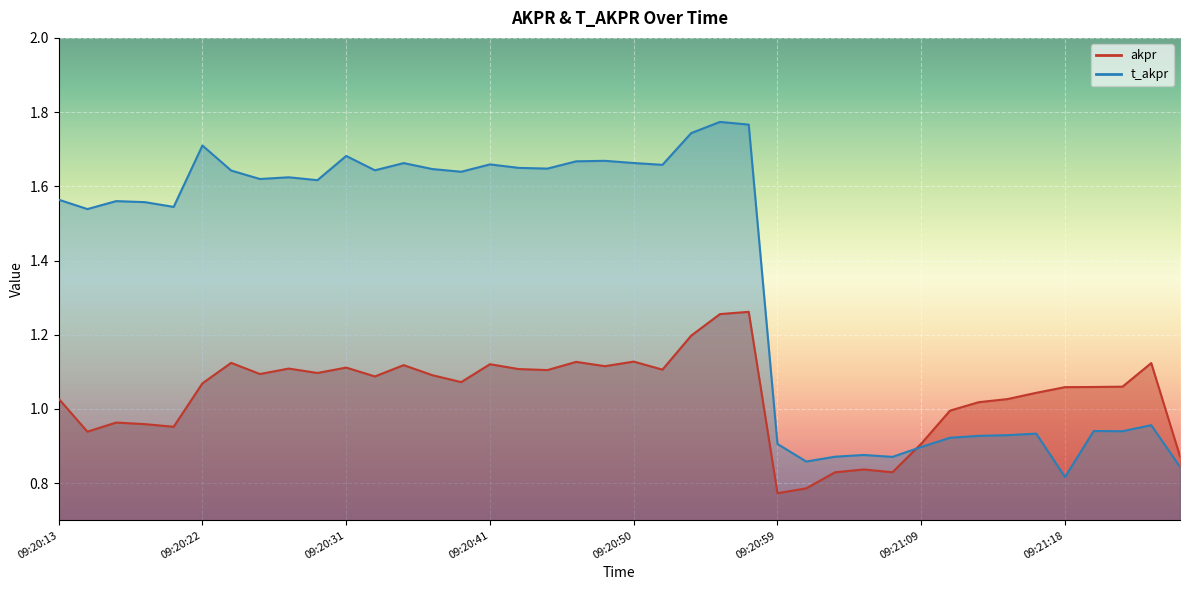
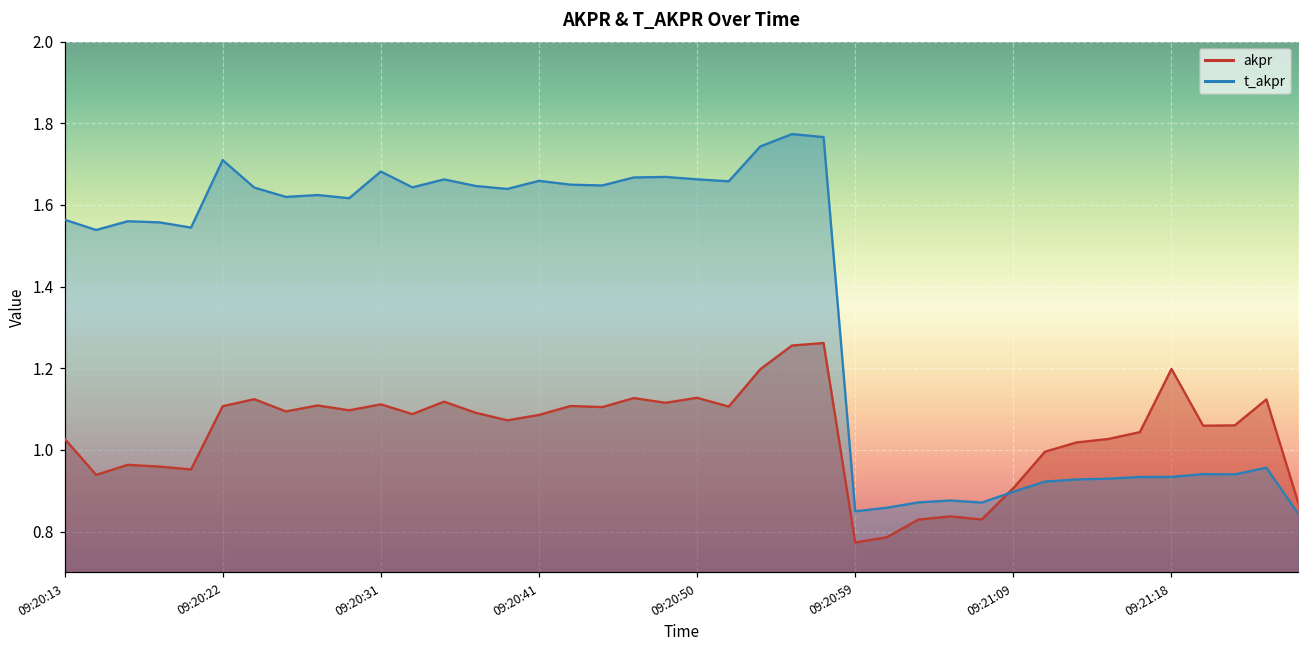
  {
    "akpr": {
      "09:20:13": 1.03,
-     "09:20:22": 1.07,
+     "09:20:22": 1.11,
      "09:20:31": 1.11,
-     "09:20:41": 1.12,
+     "09:20:41": 1.09,
      "09:20:50": 1.13,
      "09:20:59": 0.77,
      "09:21:09": 0.91,
-     "09:21:18": 1.06
+     "09:21:18": 1.20
    },
    "t_akpr": {
      "09:20:13": 1.56,
      "09:20:22": 1.71,
      "09:20:31": 1.68,
      "09:20:41": 1.66,
      "09:20:50": 1.66,
-     "09:20:59": 0.91,
+     "09:20:59": 0.85,
      "09:21:09": 0.90,
-     "09:21:18": 0.82
+     "09:21:18": 0.93
    }
  }
